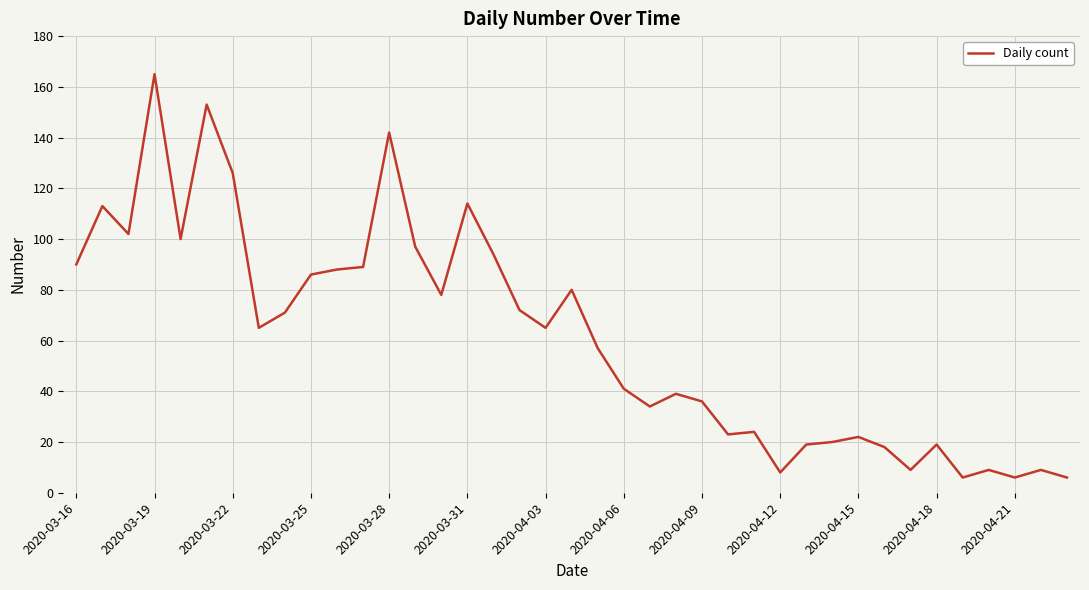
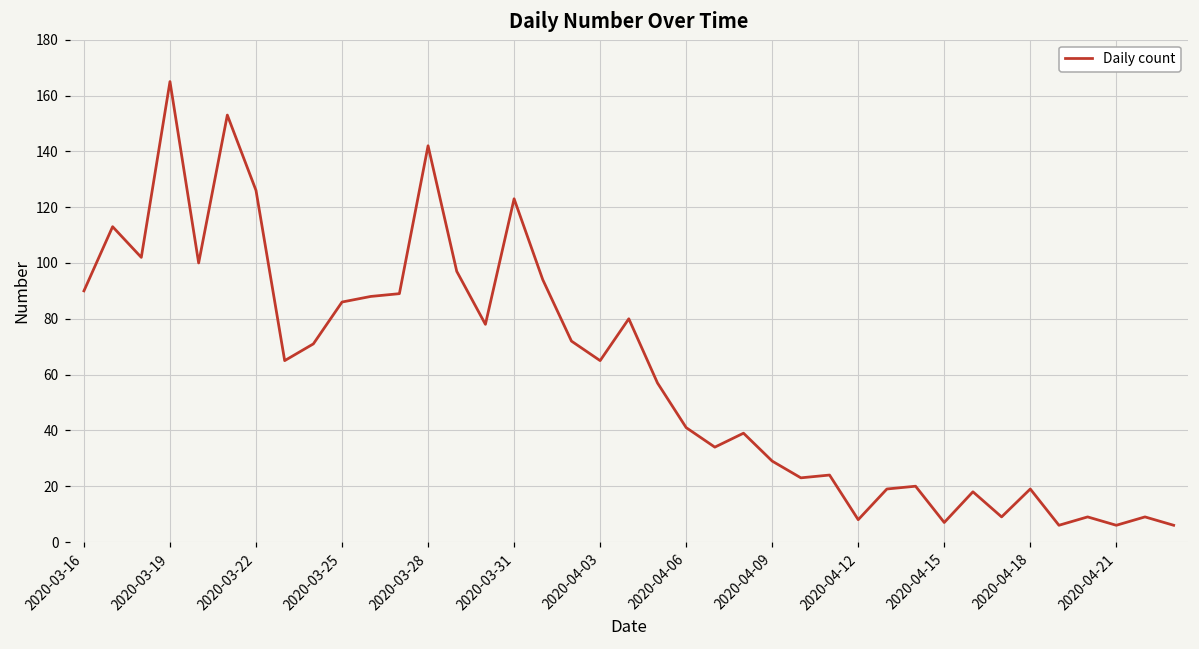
  {
    "2020-03-16": 90,
    "2020-03-19": 165,
    "2020-03-22": 126,
    "2020-03-25": 86,
    "2020-03-28": 142,
-   "2020-03-31": 114,
+   "2020-03-31": 123,
    "2020-04-03": 65,
    "2020-04-06": 41,
-   "2020-04-09": 36,
+   "2020-04-09": 29,
    "2020-04-12": 8,
-   "2020-04-15": 22,
+   "2020-04-15": 7,
    "2020-04-18": 19,
    "2020-04-21": 6
  }
